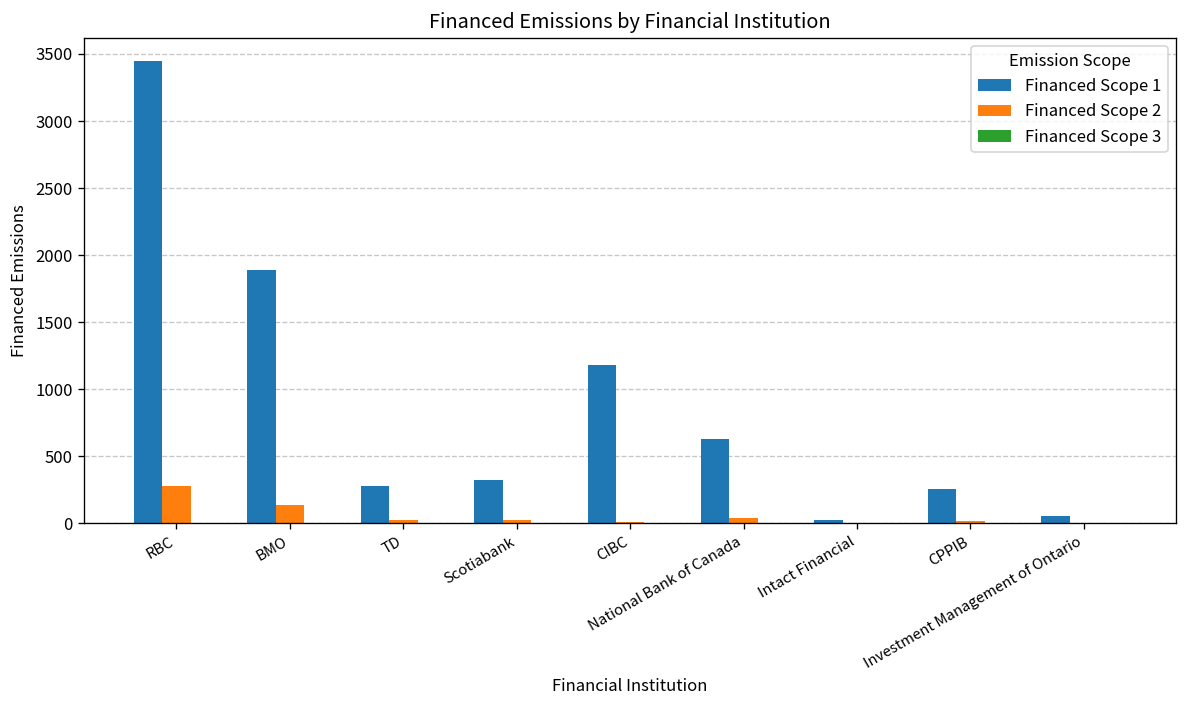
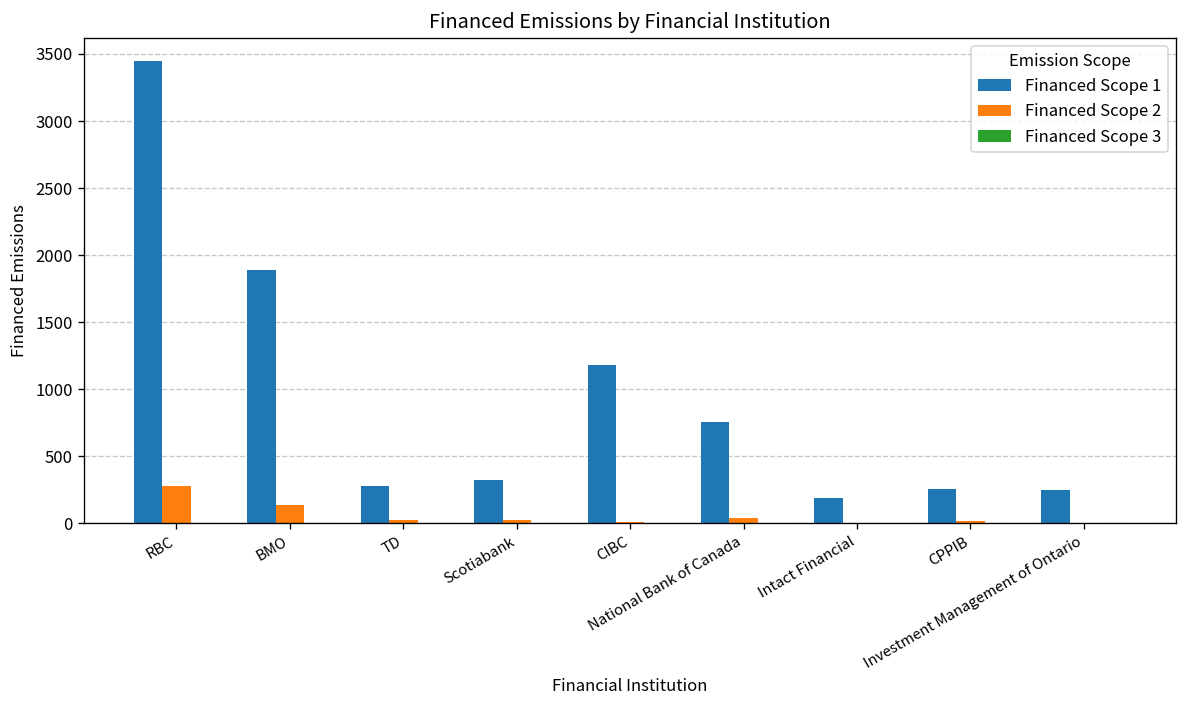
  {
    "Financed Scope 1": {
      "RBC": 3450,
      "BMO": 1890,
      "TD": 280,
      "Scotiabank": 320,
      "CIBC": 1180,
-     "National Bank of Canada": 630,
-     "Intact Financial": 20,
+     "National Bank of Canada": 760,
+     "Intact Financial": 190,
      "CPPIB": 260,
-     "Investment Management of Ontario": 50
+     "Investment Management of Ontario": 250
    },
    "Financed Scope 2": {
      "RBC": 280,
      "BMO": 140,
      "TD": 20,
      "Scotiabank": 30,
      "National Bank of Canada": 40
    },
    "Financed Scope 3": {
      "RBC": 0,
      "BMO": 0,
      "TD": 0,
      "Scotiabank": 0,
      "CIBC": 0,
      "National Bank of Canada": 0,
      "Intact Financial": 0,
      "CPPIB": 0,
      "Investment Management of Ontario": 0
    }
  }
